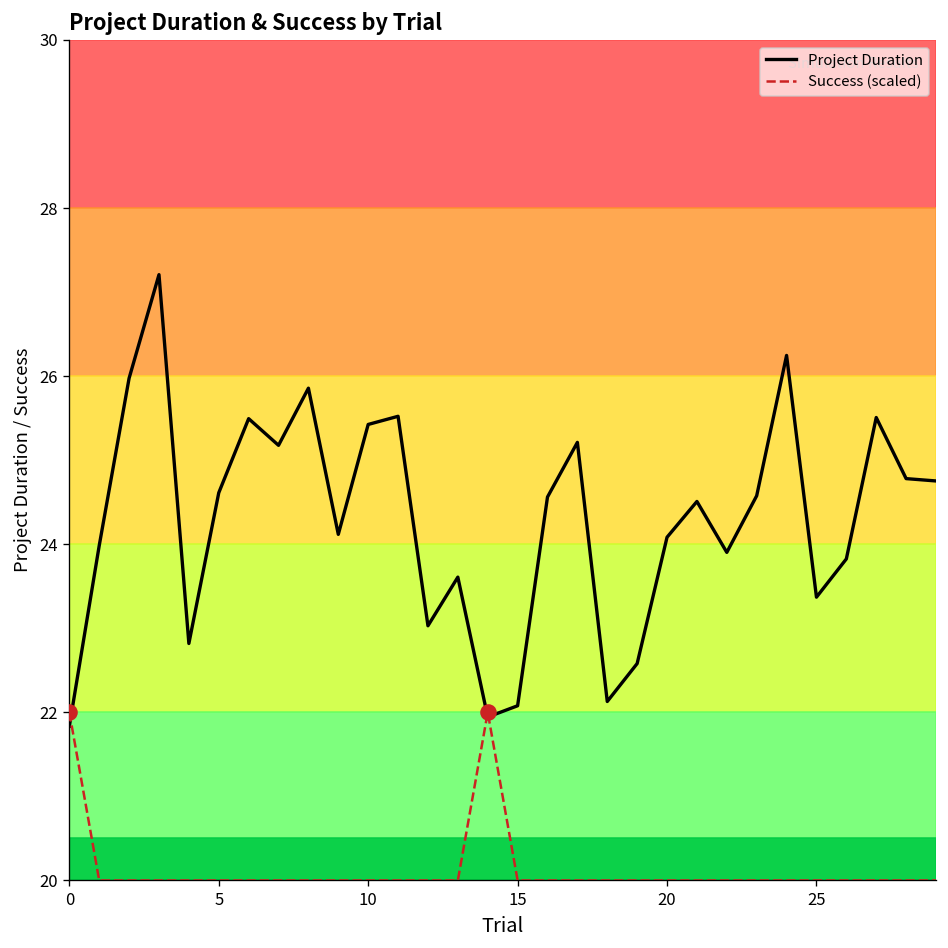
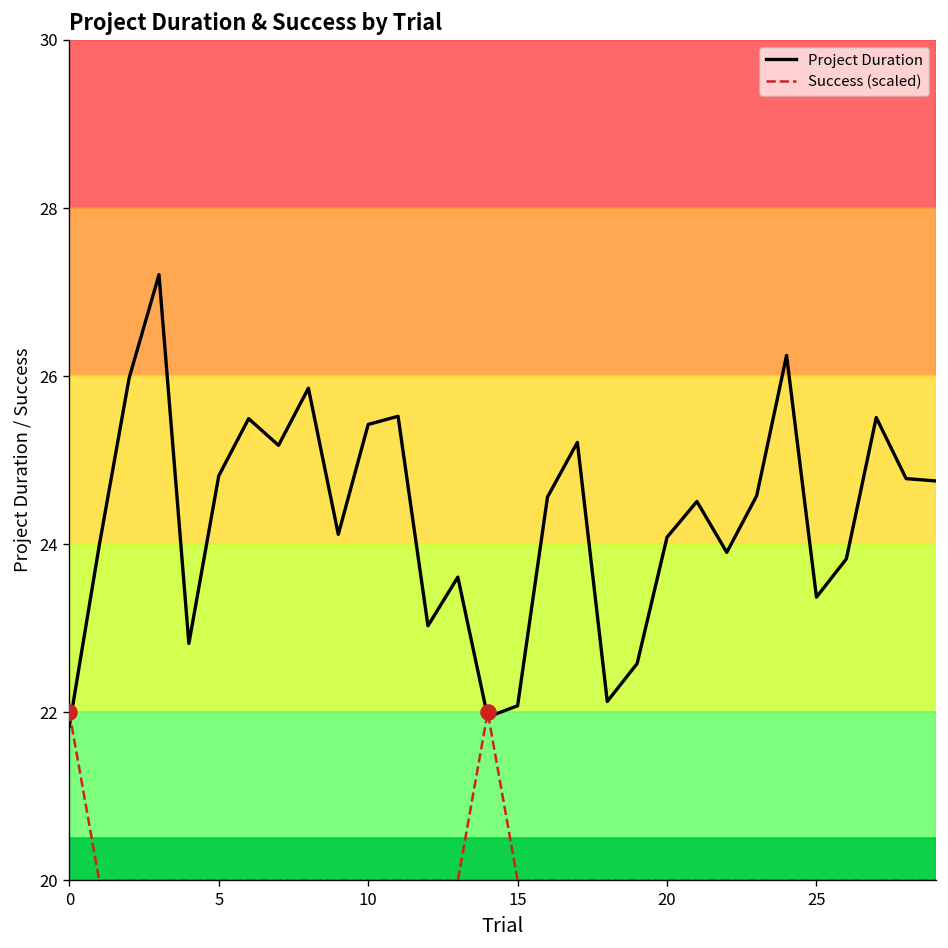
  {
    "Project Duration": {
      "0": 21.8,
-     "5": 24.6,
+     "5": 24.8,
      "10": 25.4,
      "15": 22.1,
      "20": 24.1,
      "25": 23.4
    }
  }
